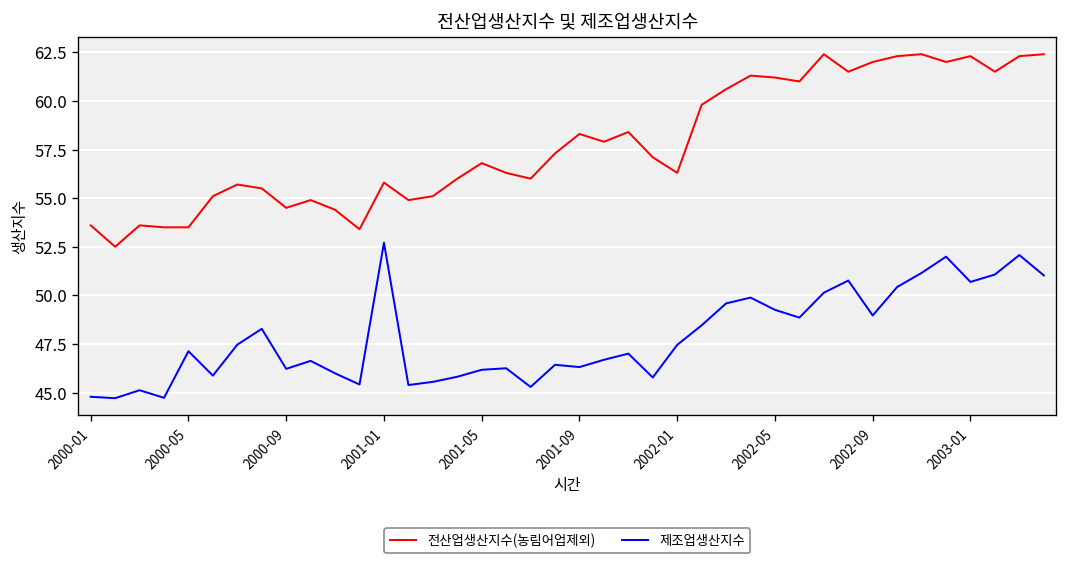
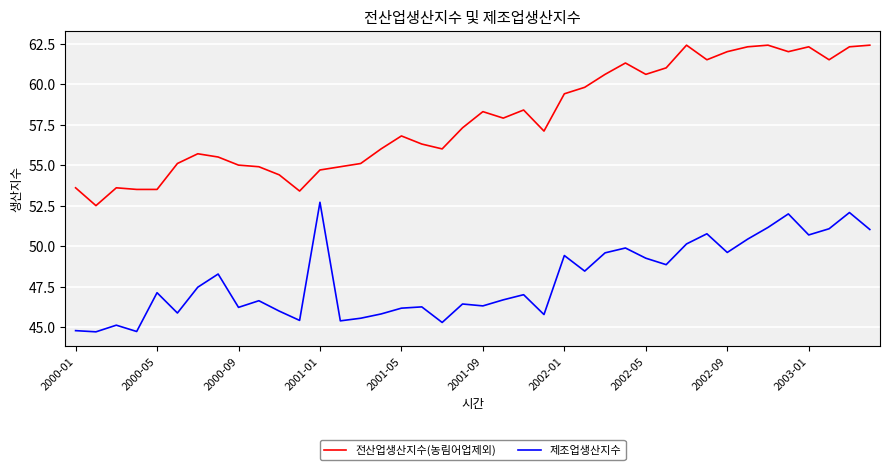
  {
    "전산업생산지수(농림어업제외)": {
      "2000-01": 53.6,
      "2000-05": 53.5,
-     "2000-09": 54.5,
-     "2001-01": 55.8,
+     "2000-09": 55.0,
+     "2001-01": 54.7,
      "2001-05": 56.8,
      "2001-09": 58.3,
-     "2002-01": 56.3,
-     "2002-05": 61.2,
+     "2002-01": 59.4,
+     "2002-05": 60.6,
      "2002-09": 62.0,
      "2003-01": 62.3
    },
    "제조업생산지수": {
      "2000-01": 44.8,
      "2000-05": 47.1,
      "2000-09": 46.2,
      "2001-01": 52.7,
      "2001-05": 46.2,
      "2001-09": 46.3,
-     "2002-01": 47.5,
+     "2002-01": 49.4,
      "2002-05": 49.3,
-     "2002-09": 49.0,
+     "2002-09": 49.6,
      "2003-01": 50.7
    }
  }
